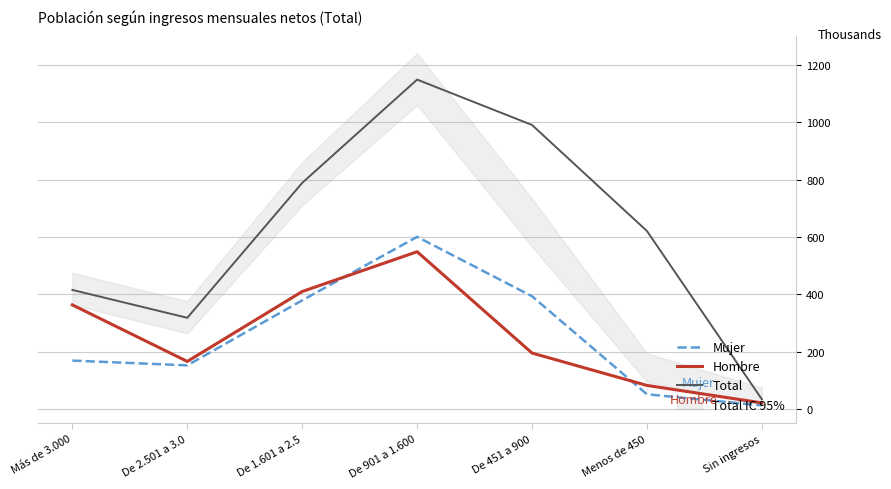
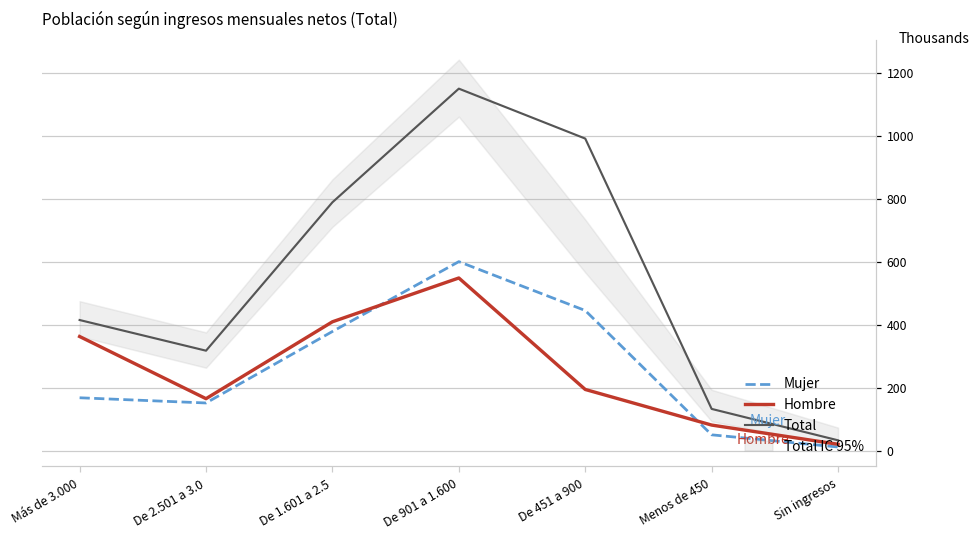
  {
    "Mujer": {
      "Más de 3.000": 170,
      "De 2.501 a 3.0": 150,
      "De 1.601 a 2.5": 380,
      "De 901 a 1.600": 600,
-     "De 451 a 900": 390,
+     "De 451 a 900": 450,
      "Menos de 450": 50
    },
    "Hombre": {
      "Más de 3.000": 360,
      "De 2.501 a 3.0": 170,
      "De 1.601 a 2.5": 410,
      "De 901 a 1.600": 550,
      "De 451 a 900": 200,
      "Menos de 450": 80
    },
    "Total": {
      "Más de 3.000": 420,
      "De 2.501 a 3.0": 320,
      "De 1.601 a 2.5": 790,
      "De 901 a 1.600": 1150,
      "De 451 a 900": 990,
-     "Menos de 450": 620,
+     "Menos de 450": 130,
      "Sin ingresos": 30
    }
  }
